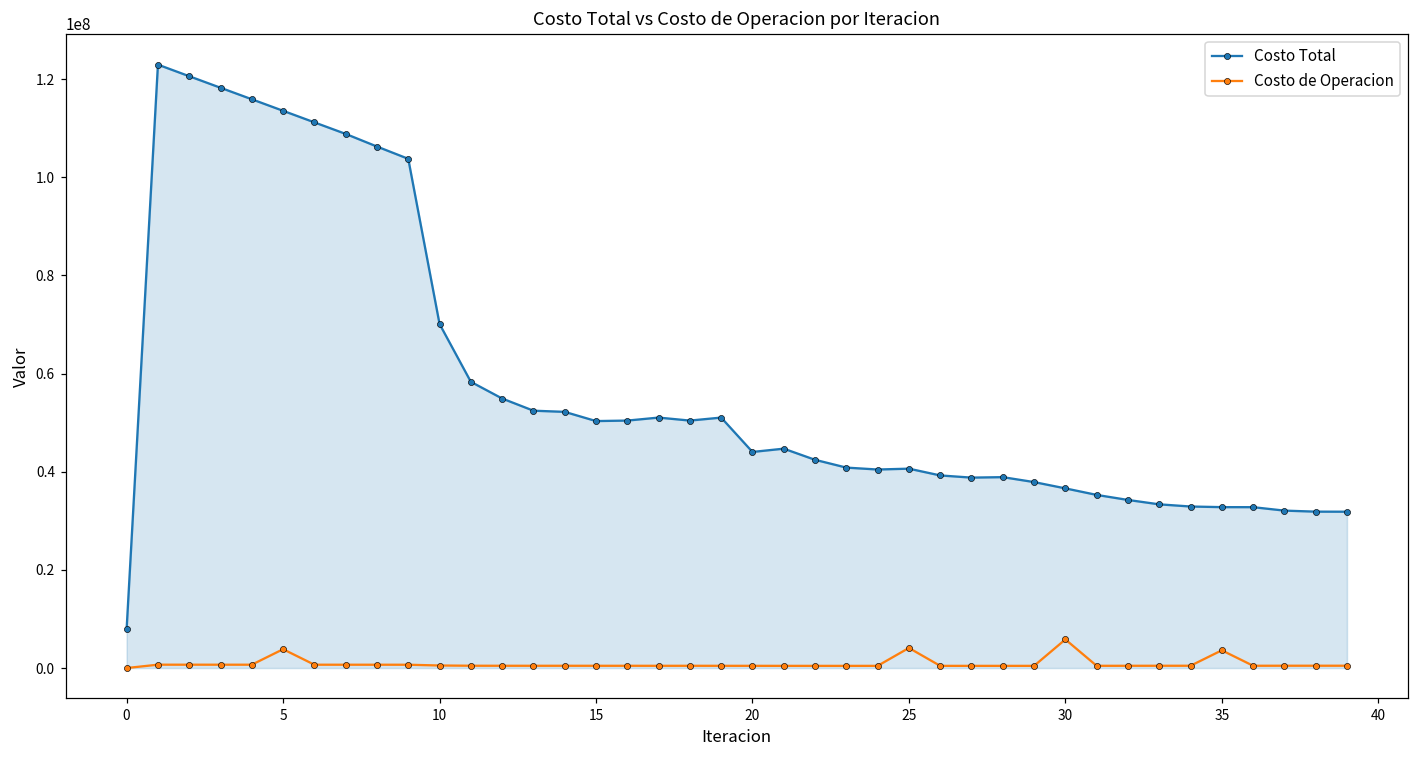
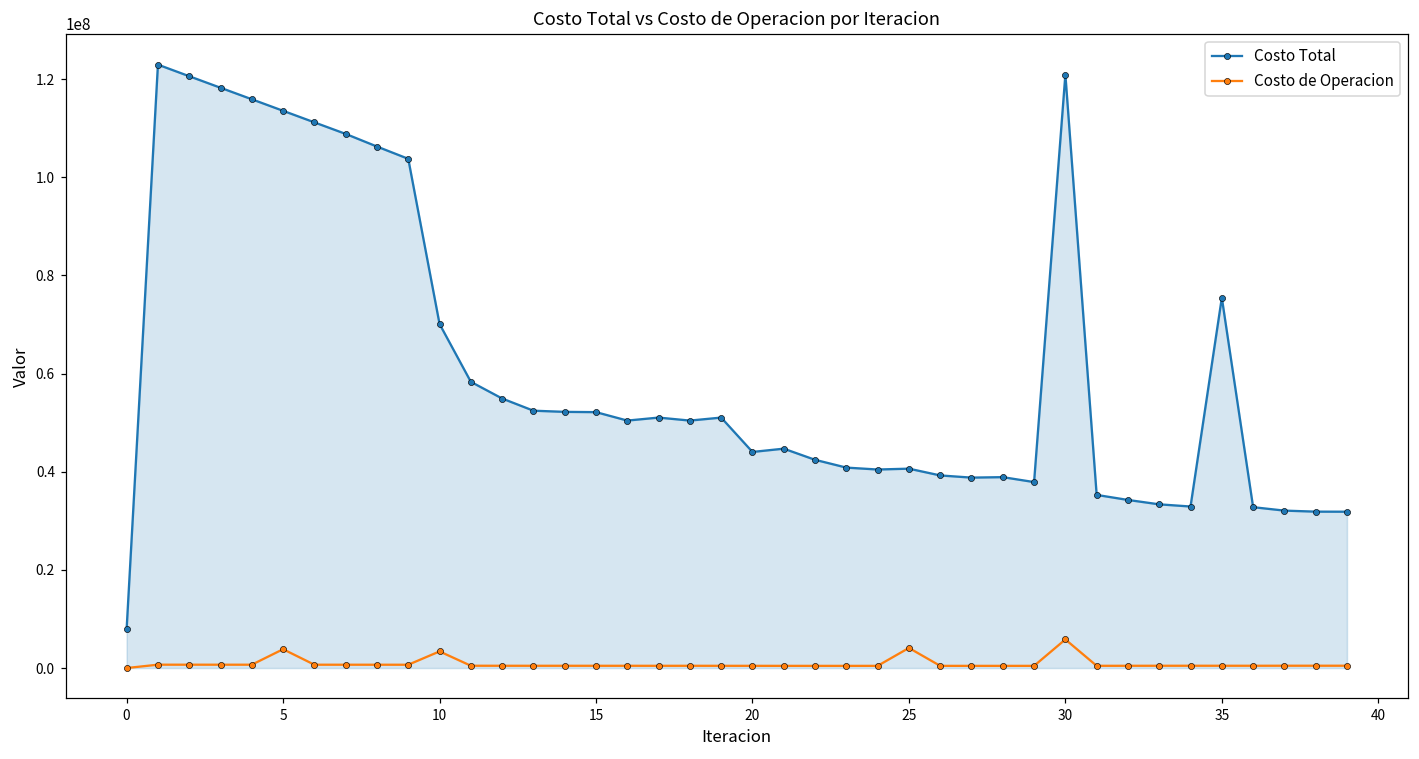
  {
    "Costo Total": {
      "0": 8000000,
      "5": 114000000,
      "10": 70000000,
-     "15": 50000000,
+     "15": 52000000,
      "20": 44000000,
      "25": 41000000,
-     "30": 37000000,
-     "35": 33000000
+     "30": 121000000,
+     "35": 75000000
    },
    "Costo de Operacion": {
      "0": 0,
      "5": 4000000,
-     "10": 1000000,
+     "10": 3000000,
      "15": 0,
      "20": 0,
      "25": 4000000,
      "30": 6000000,
-     "35": 4000000
+     "35": 0
    }
  }
